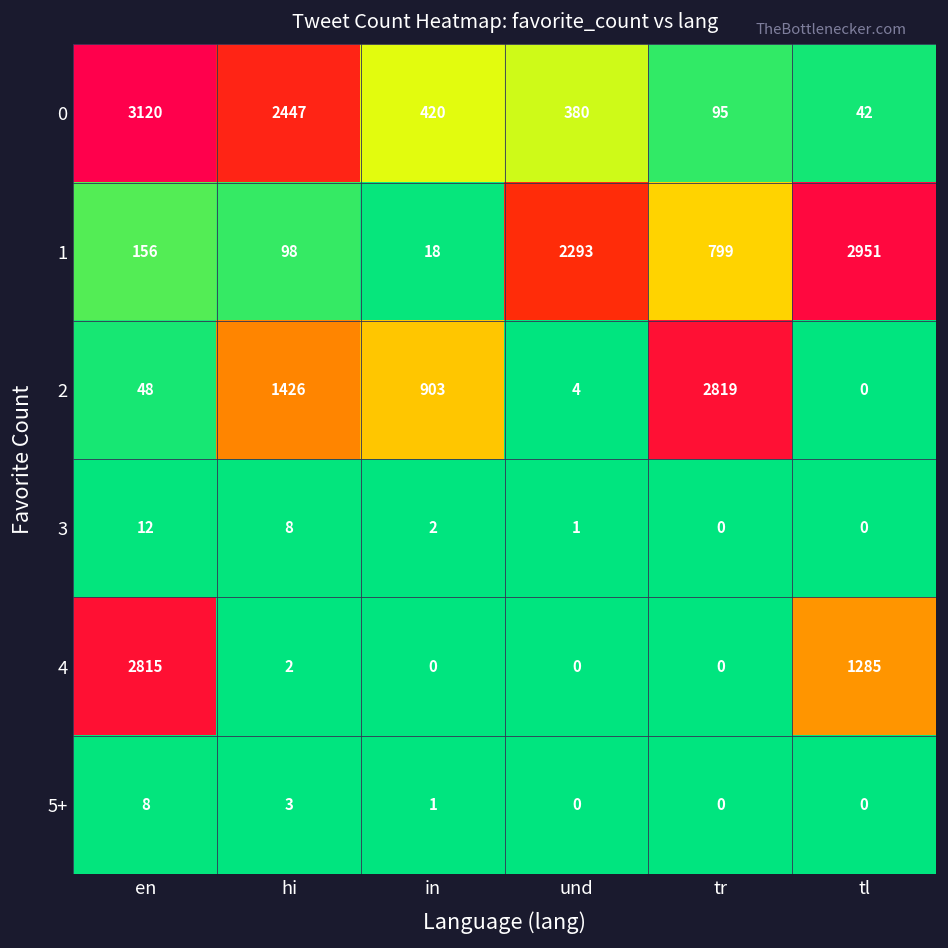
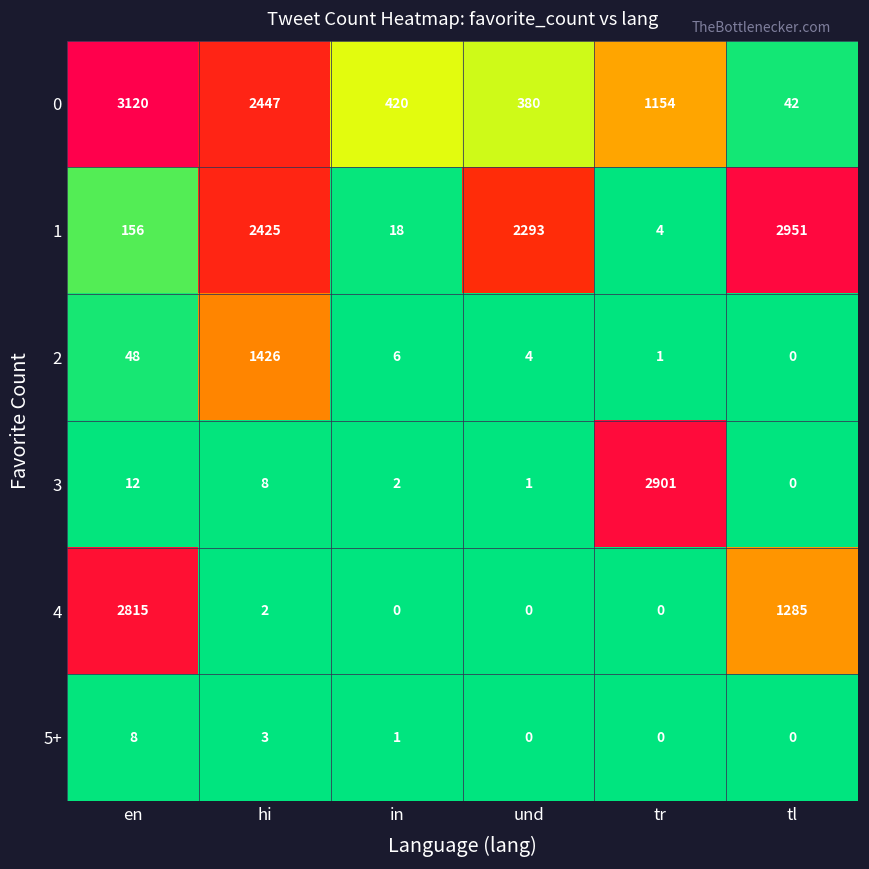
  {
    "0": {
      "en": 3120,
      "hi": 2447,
      "in": 420,
      "und": 380,
-     "tr": 95,
+     "tr": 1154,
      "tl": 42
    },
    "1": {
      "en": 156,
-     "hi": 98,
+     "hi": 2425,
      "in": 18,
      "und": 2293,
-     "tr": 799,
+     "tr": 4,
      "tl": 2951
    },
    "2": {
      "en": 48,
      "hi": 1426,
-     "in": 903,
+     "in": 6,
      "und": 4,
-     "tr": 2819,
+     "tr": 1,
      "tl": 0
    },
    "3": {
      "en": 12,
      "hi": 8,
      "in": 2,
      "und": 1,
-     "tr": 0,
+     "tr": 2901,
      "tl": 0
    },
    "4": {
      "en": 2815,
      "hi": 2,
      "in": 0,
      "und": 0,
      "tr": 0,
      "tl": 1285
    },
    "5+": {
      "en": 8,
      "hi": 3,
      "in": 1,
      "und": 0,
      "tr": 0,
      "tl": 0
    }
  }
